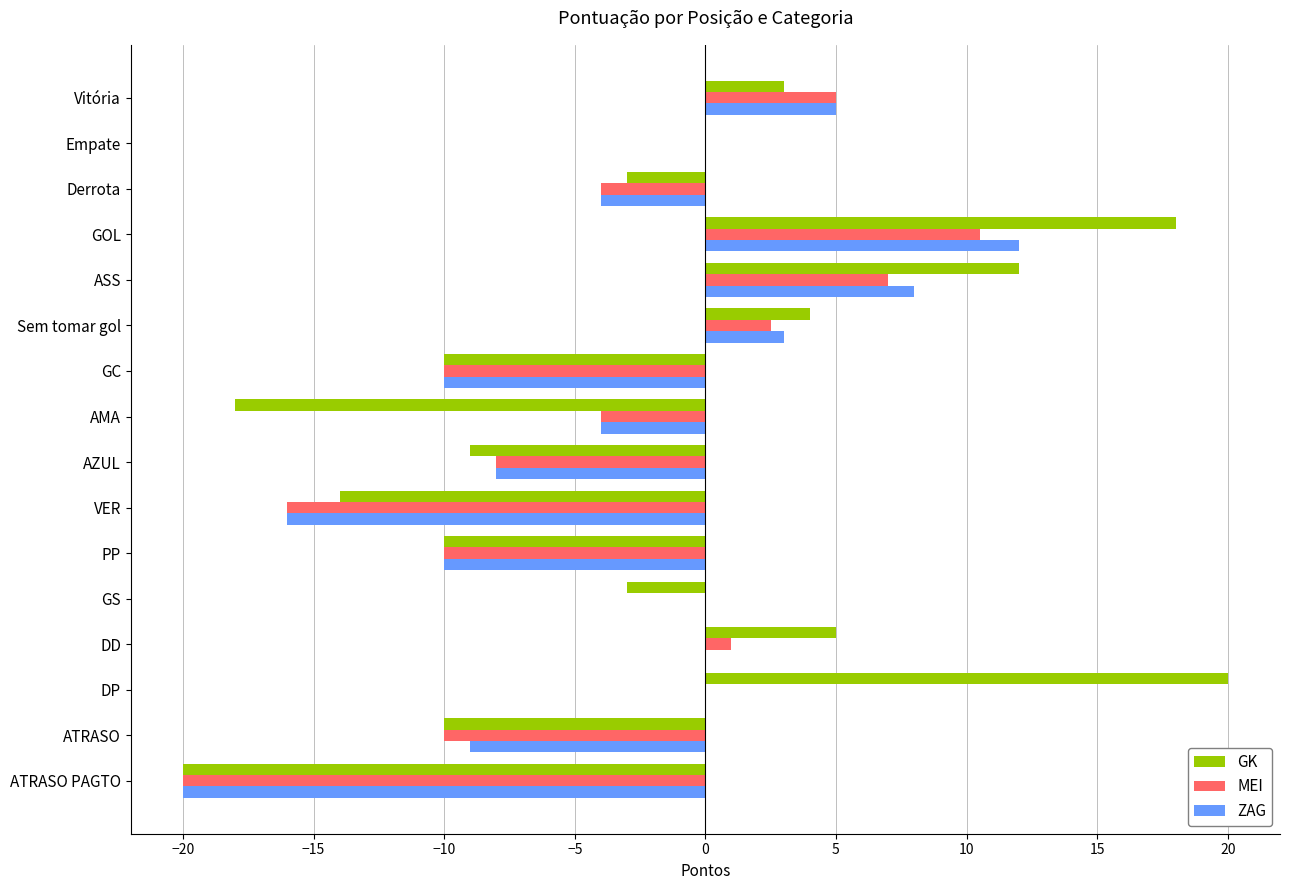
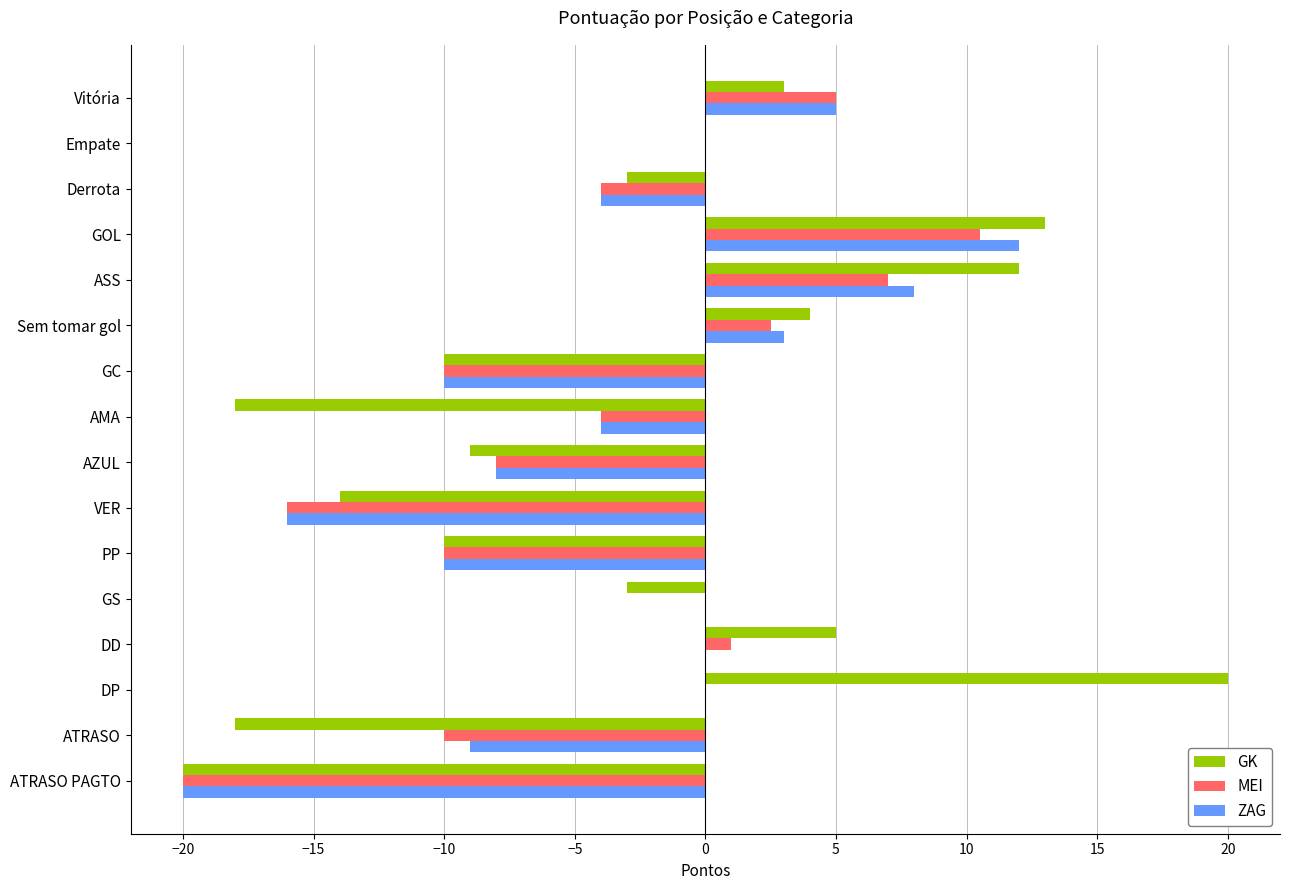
  {
    "GK": {
      "Vitória": 3,
      "Empate": 0,
      "Derrota": -3,
-     "GOL": 18,
+     "GOL": 13,
      "ASS": 12,
      "Sem tomar gol": 4,
      "GC": -10,
      "AMA": -18,
      "AZUL": -9,
      "VER": -14,
      "PP": -10,
      "GS": -3,
      "DD": 5,
      "DP": 20,
-     "ATRASO": -10,
+     "ATRASO": -18,
      "ATRASO PAGTO": -20
    },
    "MEI": {
      "Vitória": 5,
      "Empate": 0,
      "Derrota": -4,
      "GOL": 10.5,
      "ASS": 7,
      "Sem tomar gol": 2.5,
      "GC": -10,
      "AMA": -4,
      "AZUL": -8,
      "VER": -16,
      "PP": -10,
      "GS": 0,
      "DD": 1,
      "DP": 0,
      "ATRASO": -10,
      "ATRASO PAGTO": -20
    },
    "ZAG": {
      "Vitória": 5,
      "Empate": 0,
      "Derrota": -4,
      "GOL": 12,
      "ASS": 8,
      "Sem tomar gol": 3,
      "GC": -10,
      "AMA": -4,
      "AZUL": -8,
      "VER": -16,
      "PP": -10,
      "GS": 0,
      "DD": 0,
      "DP": 0,
      "ATRASO": -9,
      "ATRASO PAGTO": -20
    }
  }
